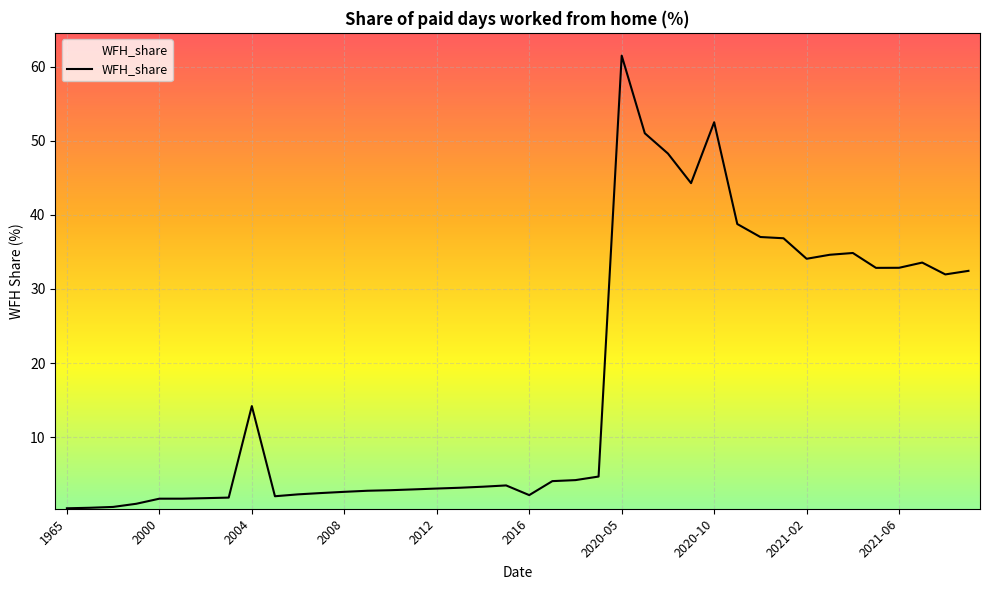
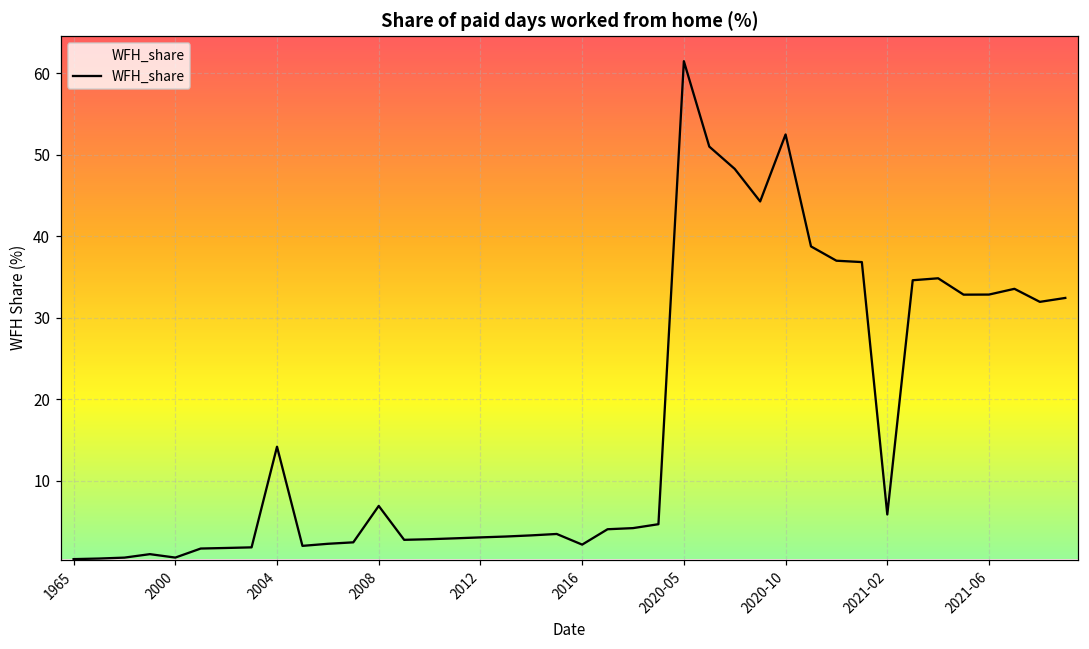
  {
    "1965": 0,
-   "2000": 2,
+   "2000": 1,
    "2004": 14,
-   "2008": 3,
+   "2008": 7,
    "2012": 3,
    "2016": 2,
    "2020-05": 61,
    "2020-10": 52,
-   "2021-02": 34,
+   "2021-02": 6,
    "2021-06": 33
  }
